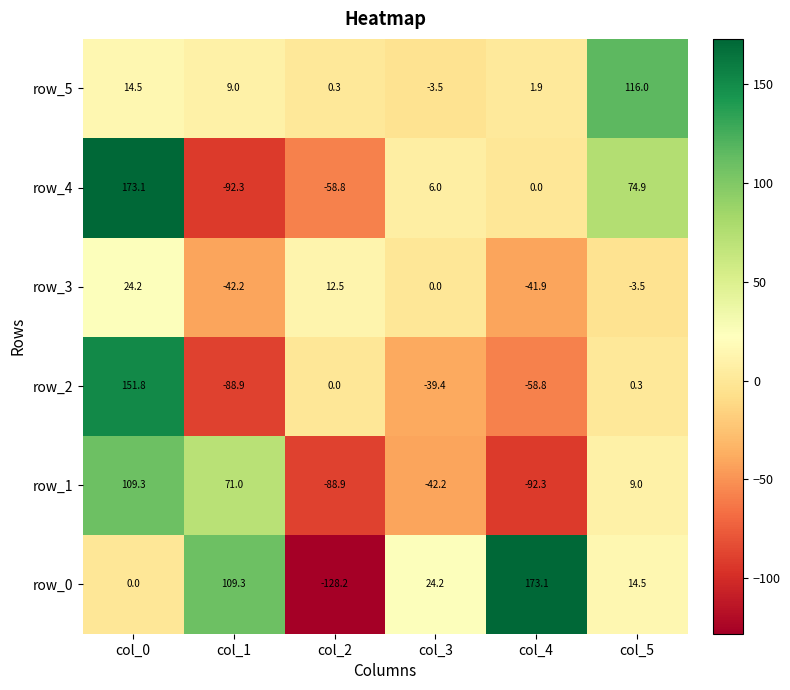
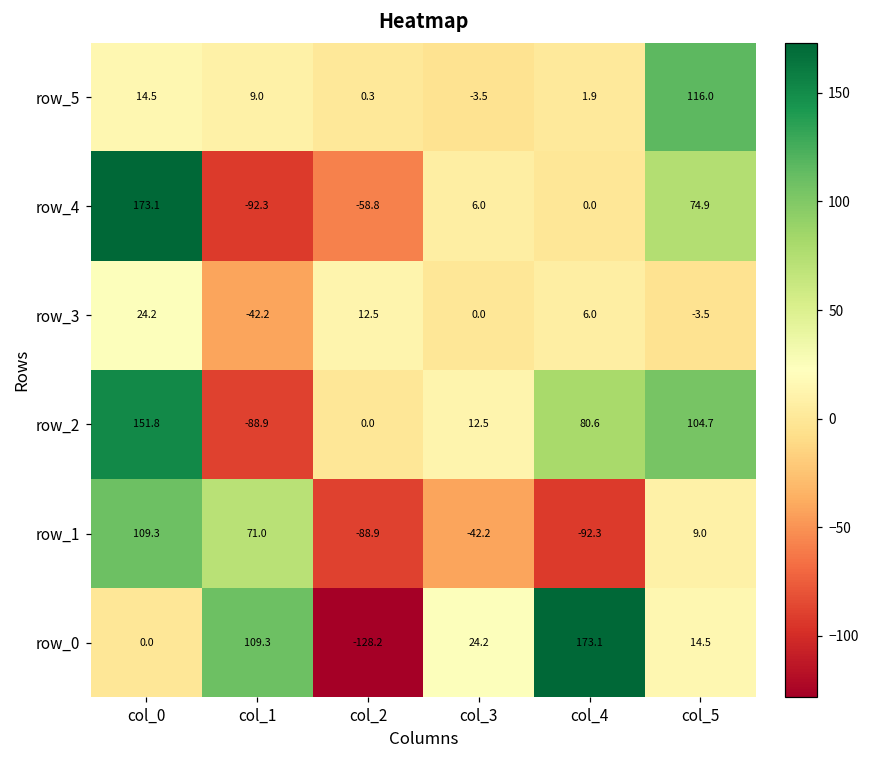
  {
    "row_5": {
      "col_0": 14.5,
      "col_1": 9.0,
      "col_2": 0.3,
      "col_3": -3.5,
      "col_4": 1.9,
      "col_5": 116.0
    },
    "row_4": {
      "col_0": 173.1,
      "col_1": -92.3,
      "col_2": -58.8,
      "col_3": 6.0,
      "col_4": 0.0,
      "col_5": 74.9
    },
    "row_3": {
      "col_0": 24.2,
      "col_1": -42.2,
      "col_2": 12.5,
      "col_3": 0.0,
-     "col_4": -41.9,
+     "col_4": 6.0,
      "col_5": -3.5
    },
    "row_2": {
      "col_0": 151.8,
      "col_1": -88.9,
      "col_2": 0.0,
-     "col_3": -39.4,
-     "col_4": -58.8,
-     "col_5": 0.3
+     "col_3": 12.5,
+     "col_4": 80.6,
+     "col_5": 104.7
    },
    "row_1": {
      "col_0": 109.3,
      "col_1": 71.0,
      "col_2": -88.9,
      "col_3": -42.2,
      "col_4": -92.3,
      "col_5": 9.0
    },
    "row_0": {
      "col_0": 0.0,
      "col_1": 109.3,
      "col_2": -128.2,
      "col_3": 24.2,
      "col_4": 173.1,
      "col_5": 14.5
    }
  }
